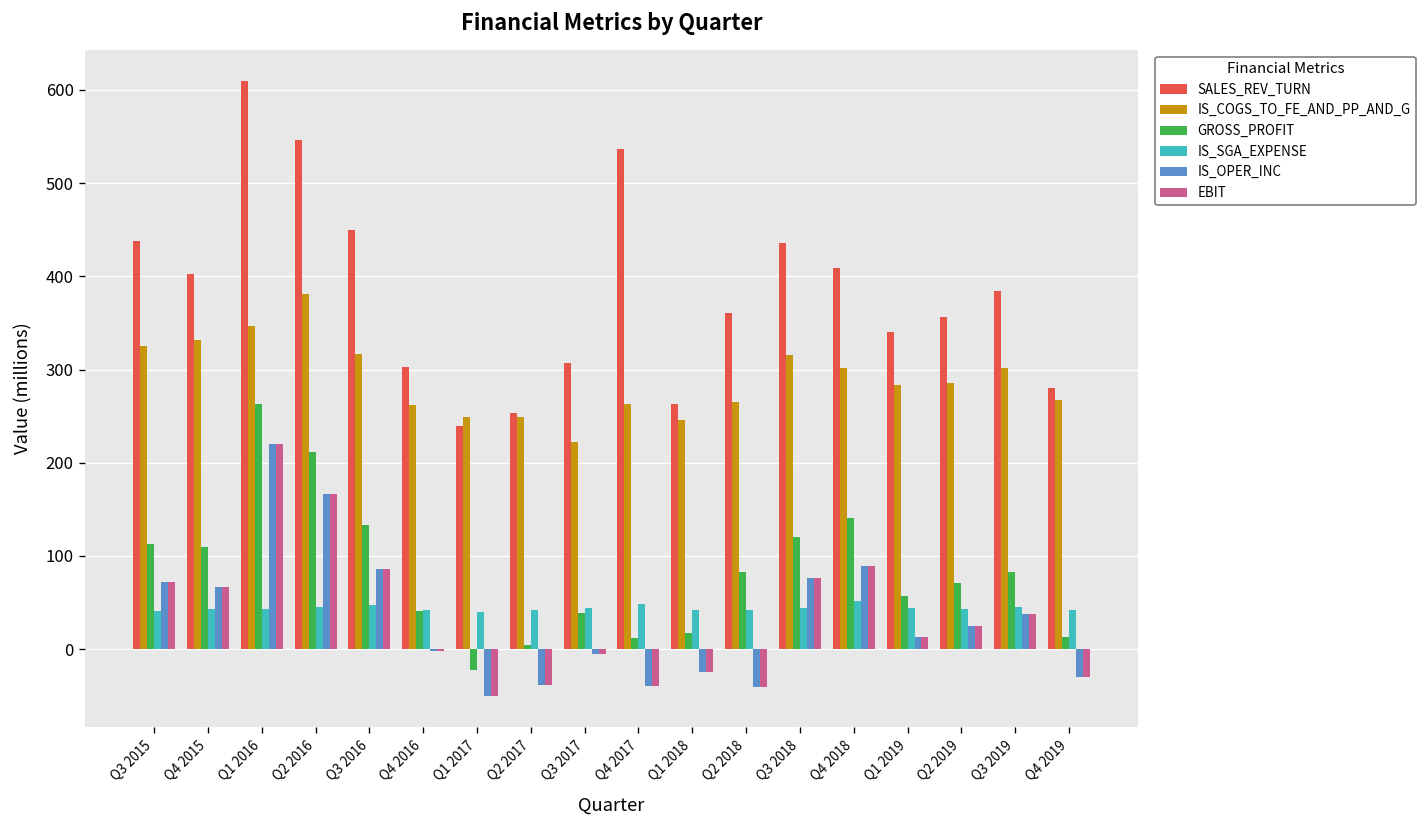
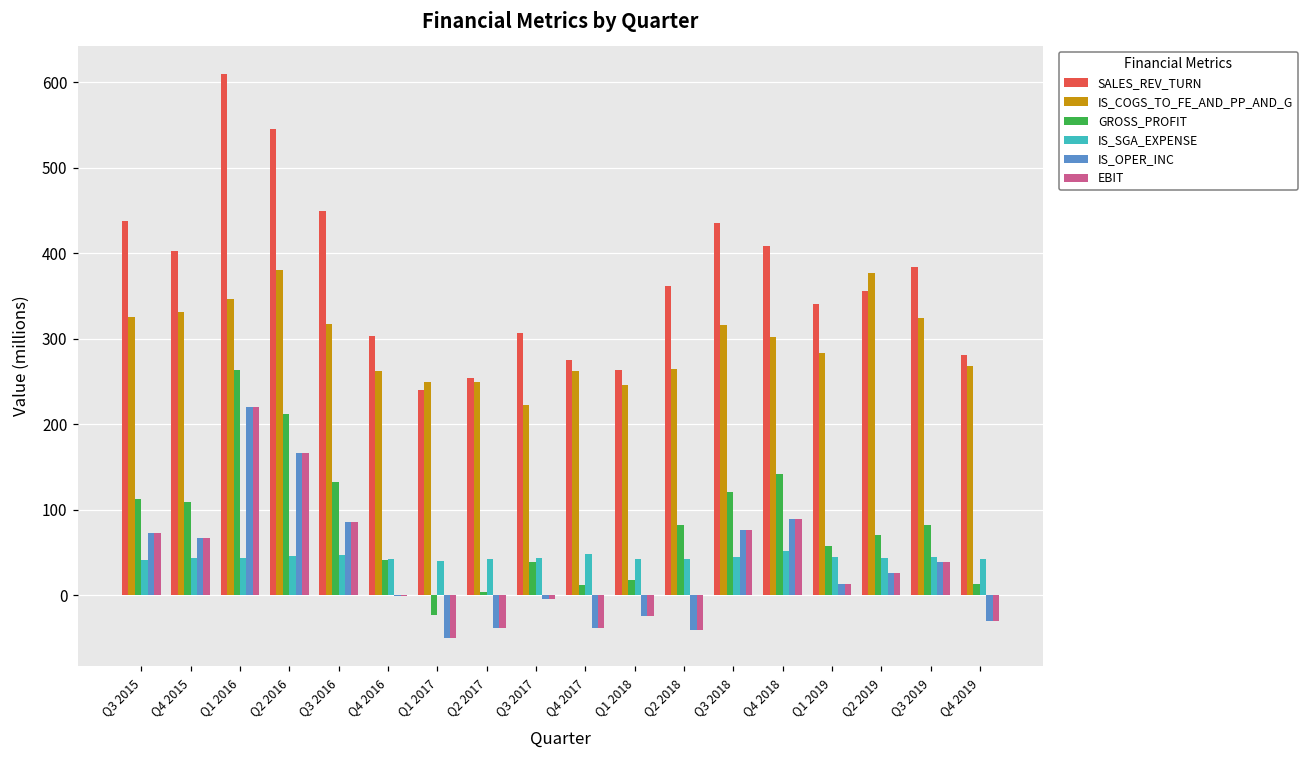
  {
    "SALES_REV_TURN": {
      "Q3 2015": 440,
      "Q4 2015": 400,
      "Q1 2016": 610,
      "Q2 2016": 550,
      "Q3 2016": 450,
      "Q4 2016": 300,
      "Q1 2017": 240,
      "Q2 2017": 250,
      "Q3 2017": 310,
-     "Q4 2017": 540,
+     "Q4 2017": 270,
      "Q1 2018": 260,
      "Q2 2018": 360,
      "Q3 2018": 440,
      "Q4 2018": 410,
      "Q1 2019": 340,
      "Q2 2019": 360,
      "Q3 2019": 380,
      "Q4 2019": 280
    },
    "IS_COGS_TO_FE_AND_PP_AND_G": {
      "Q3 2015": 330,
      "Q4 2015": 330,
      "Q1 2016": 350,
      "Q2 2016": 380,
      "Q3 2016": 320,
      "Q4 2016": 260,
      "Q1 2017": 250,
      "Q2 2017": 250,
      "Q3 2017": 220,
      "Q4 2017": 260,
      "Q1 2018": 250,
      "Q2 2018": 260,
      "Q3 2018": 320,
      "Q4 2018": 300,
      "Q1 2019": 280,
-     "Q2 2019": 290,
-     "Q3 2019": 300,
+     "Q2 2019": 380,
+     "Q3 2019": 320,
      "Q4 2019": 270
    },
    "GROSS_PROFIT": {
      "Q3 2015": 110,
      "Q4 2015": 110,
      "Q1 2016": 260,
      "Q2 2016": 210,
      "Q3 2016": 130,
      "Q4 2016": 40,
      "Q1 2017": -20,
      "Q2 2017": 0,
      "Q3 2017": 40,
      "Q4 2017": 10,
      "Q1 2018": 20,
      "Q2 2018": 80,
      "Q3 2018": 120,
      "Q4 2018": 140,
      "Q1 2019": 60,
      "Q2 2019": 70,
      "Q3 2019": 80,
      "Q4 2019": 10
    },
    "EBIT": {
      "Q3 2015": 70,
      "Q4 2015": 70,
      "Q1 2016": 220,
      "Q2 2016": 170,
      "Q3 2016": 90,
      "Q1 2017": -50,
      "Q2 2017": -40,
      "Q3 2017": -10,
      "Q4 2017": -40,
      "Q1 2018": -20,
      "Q2 2018": -40,
      "Q3 2018": 80,
      "Q4 2018": 90,
      "Q1 2019": 10,
      "Q2 2019": 30,
      "Q3 2019": 40,
      "Q4 2019": -30
    }
  }
